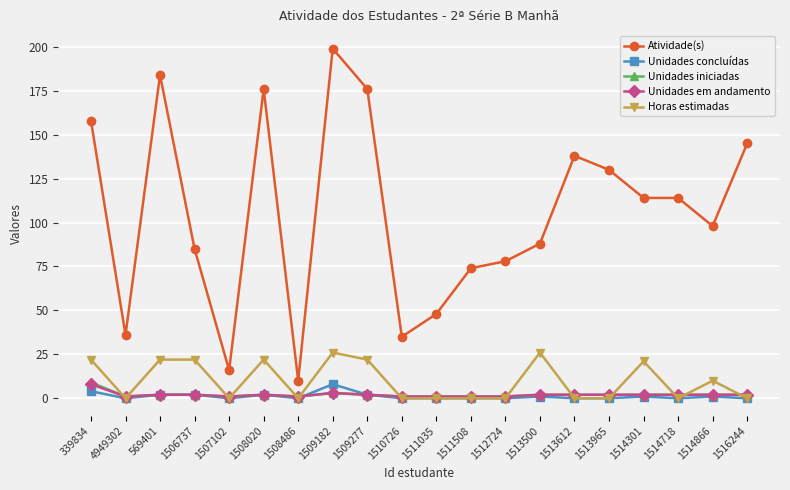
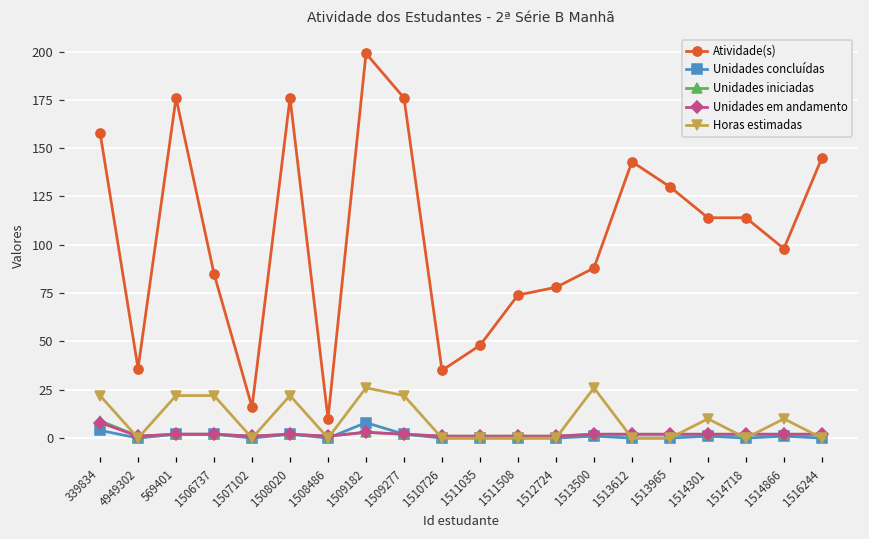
  {
    "Atividade(s)": {
      "339834": 158,
      "4949302": 36,
-     "569401": 184,
+     "569401": 176,
      "1506737": 85,
      "1507102": 16,
      "1508020": 176,
      "1508486": 10,
      "1509182": 199,
      "1509277": 176,
      "1510726": 35,
      "1511035": 48,
      "1511508": 74,
      "1512724": 78,
      "1513500": 88,
-     "1513612": 138,
+     "1513612": 143,
      "1513965": 130,
      "1514301": 114,
      "1514718": 114,
      "1514866": 98,
      "1516244": 145
    },
    "Unidades concluídas": {
      "339834": 4,
      "1509182": 8
    },
    "Horas estimadas": {
      "339834": 22,
      "569401": 22,
      "1506737": 22,
      "1508020": 22,
      "1509182": 26,
      "1509277": 22,
      "1513500": 26,
-     "1514301": 21,
+     "1514301": 10,
      "1514866": 10
    }
  }
